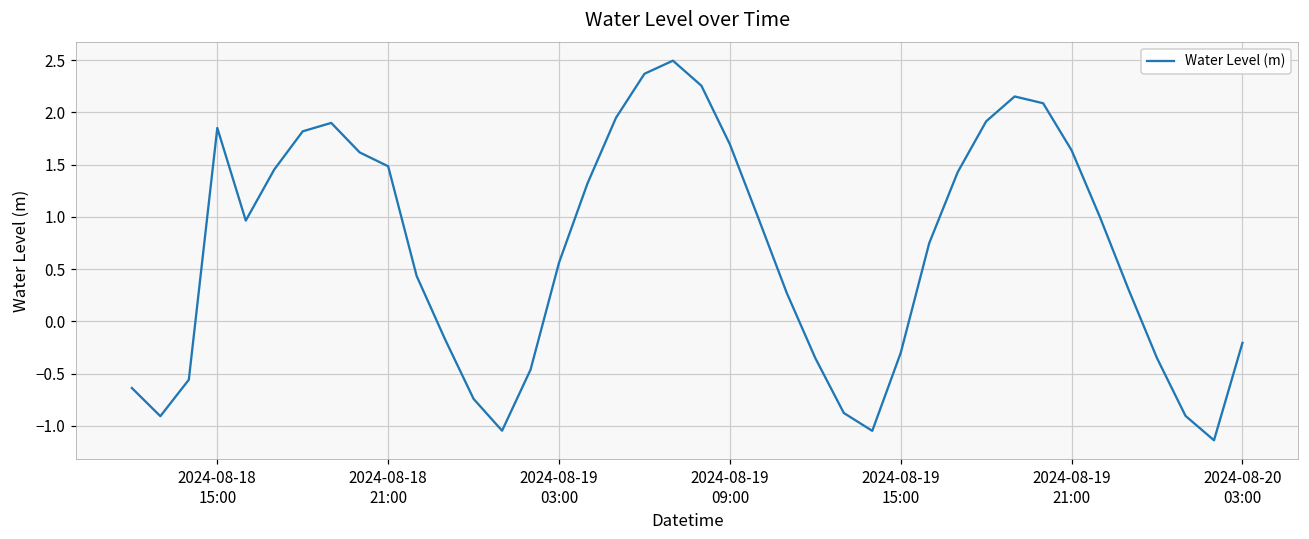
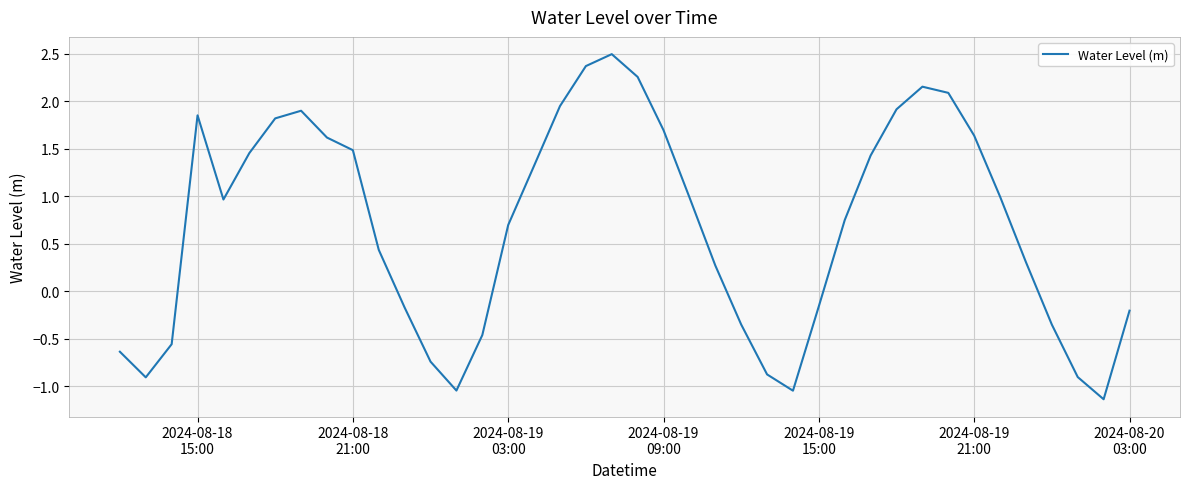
  {
    "2024-08-18 15:00": 1.9,
    "2024-08-18 21:00": 1.5,
-   "2024-08-19 03:00": 0.6,
+   "2024-08-19 03:00": 0.7,
    "2024-08-19 09:00": 1.7,
-   "2024-08-19 15:00": -0.3,
+   "2024-08-19 15:00": -0.2,
    "2024-08-19 21:00": 1.6,
    "2024-08-20 03:00": -0.2
  }
